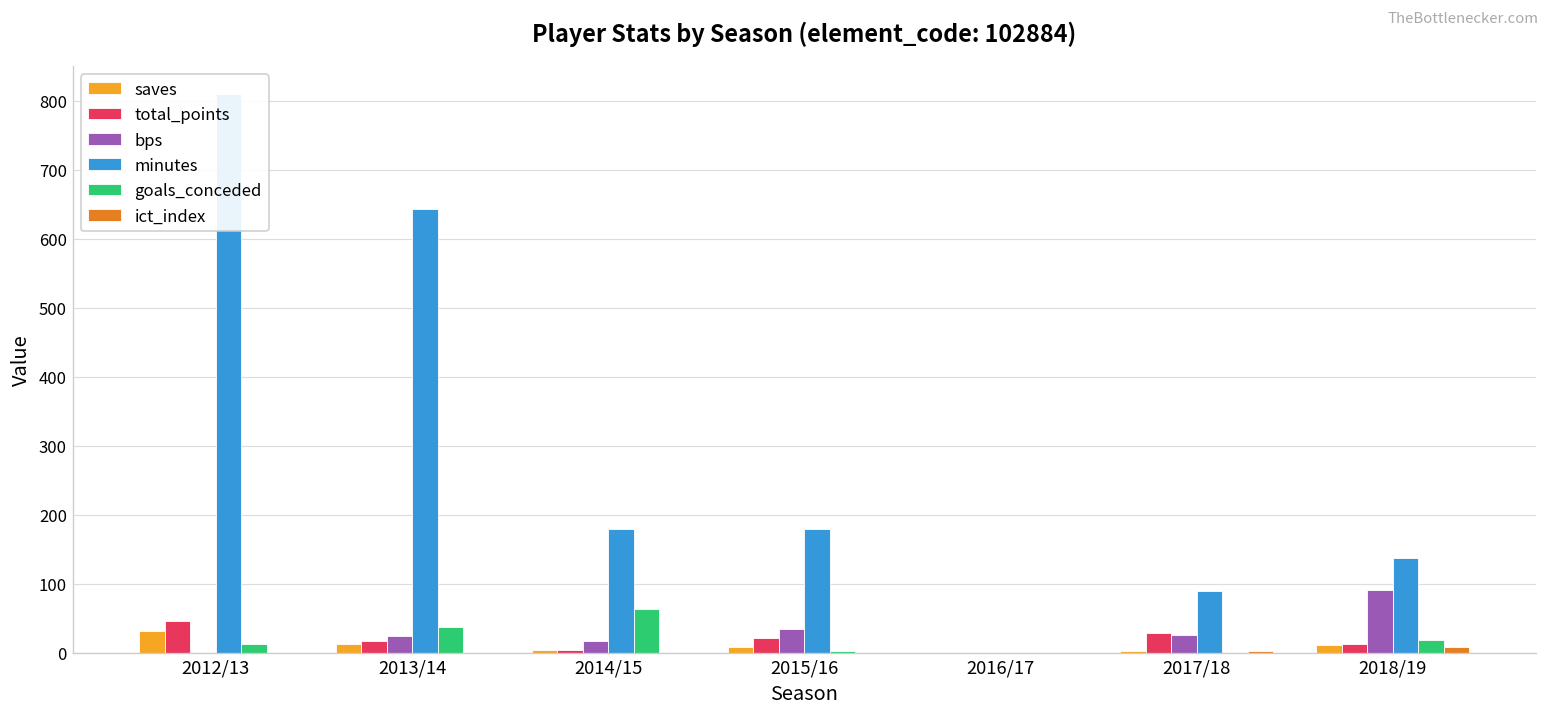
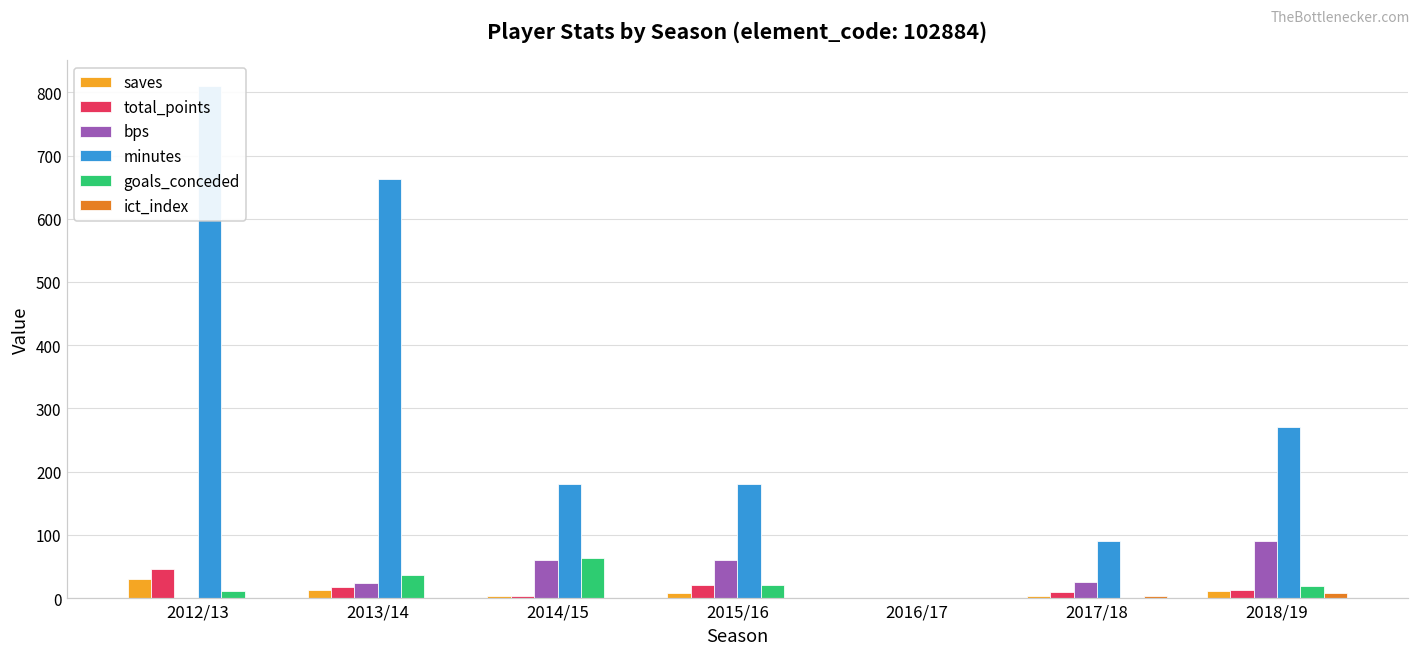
  {
    "total_points": {
      "2012/13": 50,
      "2013/14": 20,
      "2015/16": 20,
      "2016/17": 0,
-     "2017/18": 30,
+     "2017/18": 10,
      "2018/19": 10
    },
    "bps": {
      "2012/13": 0,
      "2013/14": 20,
-     "2014/15": 20,
-     "2015/16": 30,
+     "2014/15": 60,
+     "2015/16": 60,
      "2016/17": 0,
      "2017/18": 30,
      "2018/19": 90
    },
    "minutes": {
-     "2013/14": 640,
+     "2013/14": 660,
      "2014/15": 180,
      "2015/16": 180,
      "2016/17": 0,
      "2017/18": 90,
-     "2018/19": 140
+     "2018/19": 270
    },
    "goals_conceded": {
      "2012/13": 10,
      "2013/14": 40,
      "2014/15": 60,
-     "2015/16": 0,
+     "2015/16": 20,
      "2016/17": 0,
      "2017/18": 0,
      "2018/19": 20
    }
  }
